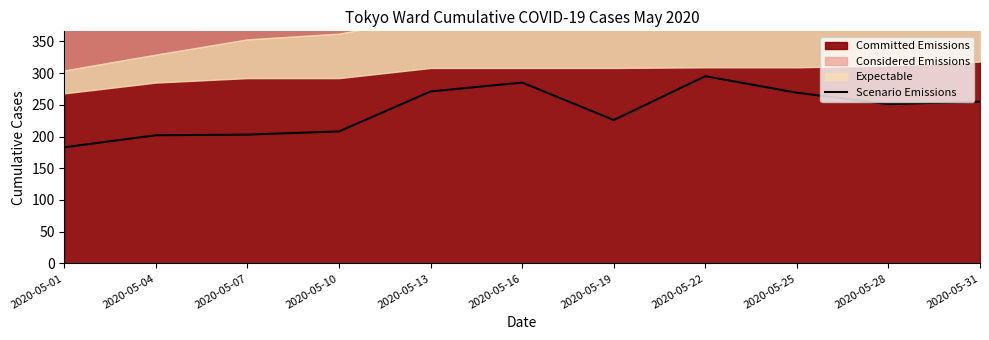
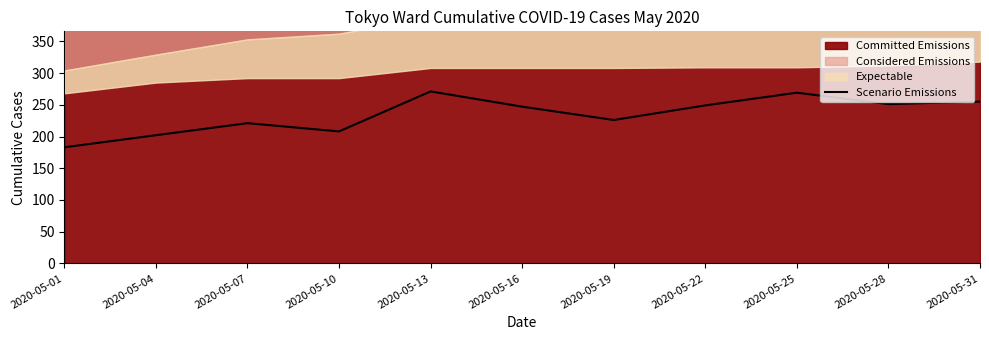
  {
    "Scenario Emissions": {
      "2020-05-01": 180,
      "2020-05-04": 200,
-     "2020-05-07": 200,
+     "2020-05-07": 220,
      "2020-05-10": 210,
      "2020-05-13": 270,
-     "2020-05-16": 290,
+     "2020-05-16": 250,
      "2020-05-19": 230,
-     "2020-05-22": 300,
+     "2020-05-22": 250,
      "2020-05-25": 270,
      "2020-05-28": 250,
      "2020-05-31": 260
    }
  }
